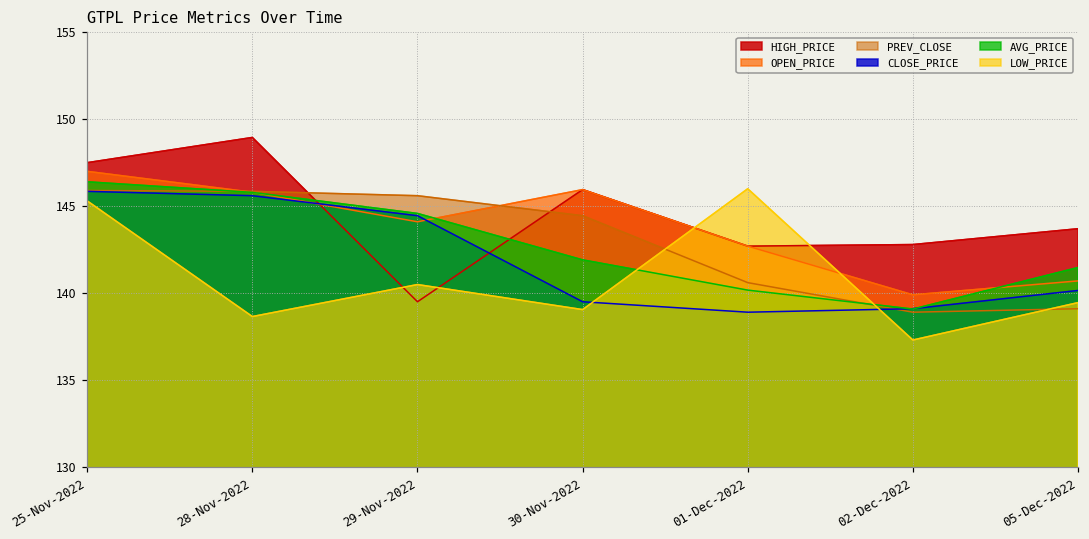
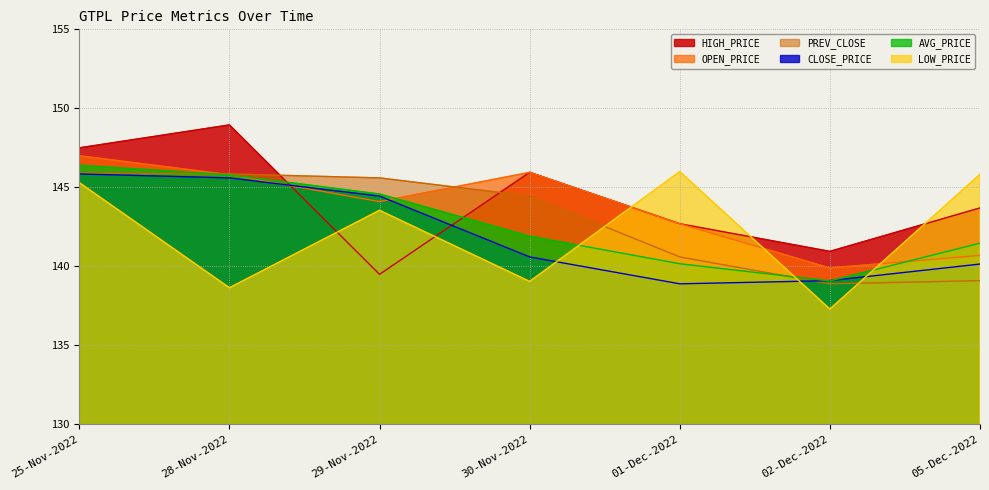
  {
    "HIGH_PRICE": {
      "25-Nov-2022": 147.5,
      "28-Nov-2022": 149.0,
      "29-Nov-2022": 139.5,
-     "02-Dec-2022": 142.8,
+     "02-Dec-2022": 141.0,
      "05-Dec-2022": 143.7
    },
    "CLOSE_PRICE": {
      "28-Nov-2022": 145.6,
-     "30-Nov-2022": 139.5,
+     "30-Nov-2022": 140.6,
      "01-Dec-2022": 138.9,
      "05-Dec-2022": 140.2
    },
    "AVG_PRICE": {
      "25-Nov-2022": 146.4,
      "30-Nov-2022": 141.9,
      "01-Dec-2022": 140.2,
      "05-Dec-2022": 141.5
    },
    "LOW_PRICE": {
      "25-Nov-2022": 145.3,
      "28-Nov-2022": 138.7,
-     "29-Nov-2022": 140.5,
+     "29-Nov-2022": 143.6,
      "30-Nov-2022": 139.1,
      "01-Dec-2022": 146.0,
      "02-Dec-2022": 137.3,
-     "05-Dec-2022": 139.5
+     "05-Dec-2022": 145.8
    }
  }
